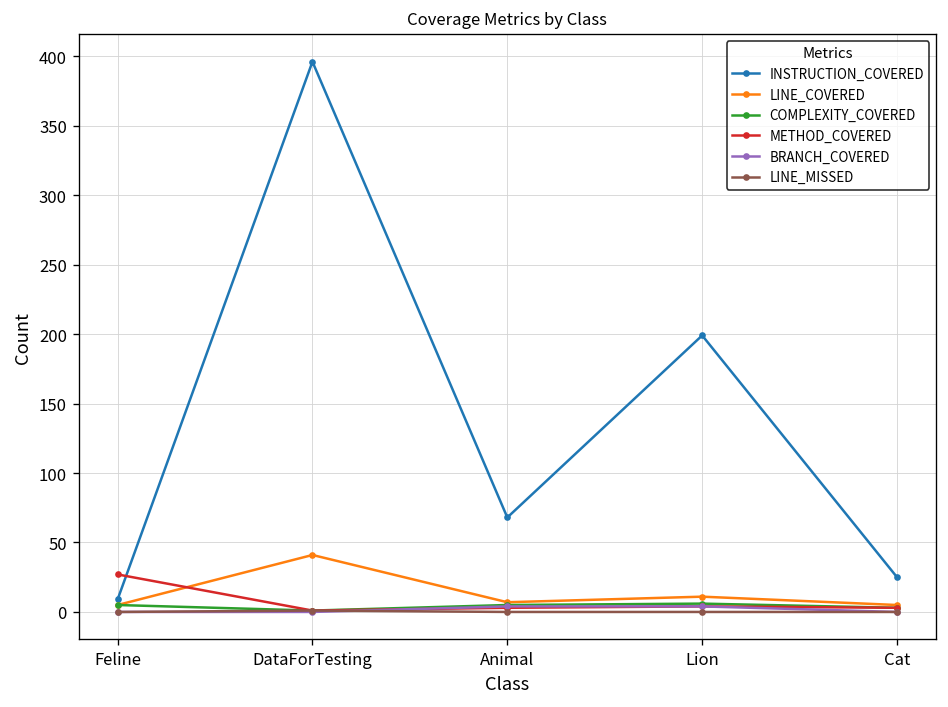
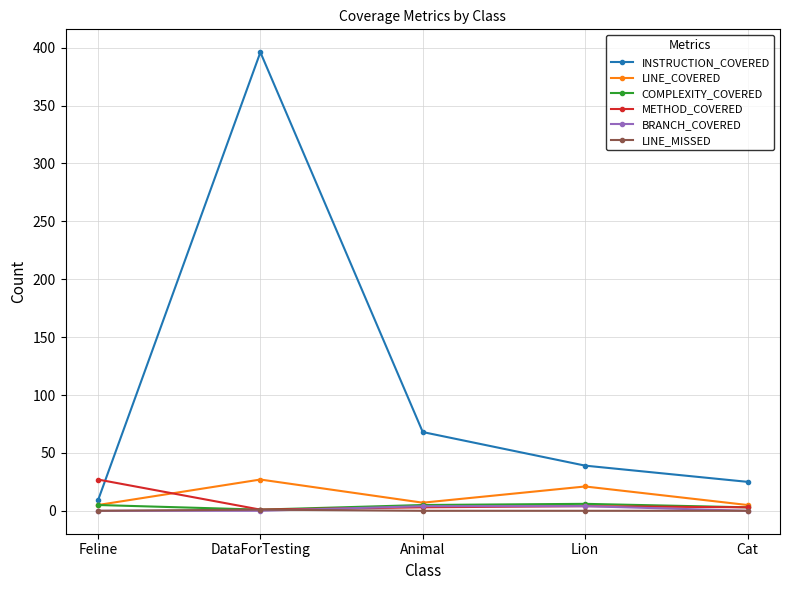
  {
    "INSTRUCTION_COVERED": {
      "Feline": 9,
      "DataForTesting": 396,
      "Animal": 68,
-     "Lion": 199,
+     "Lion": 39,
      "Cat": 25
    },
    "LINE_COVERED": {
-     "DataForTesting": 41,
-     "Lion": 11
+     "DataForTesting": 27,
+     "Lion": 21
    },
    "METHOD_COVERED": {
      "Feline": 27
    },
    "LINE_MISSED": {
      "Animal": 0,
      "Lion": 0
    }
  }
